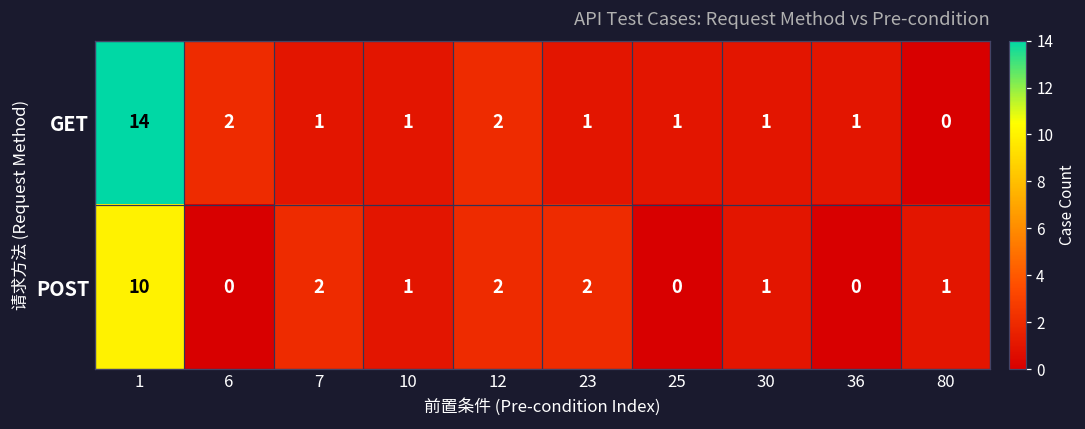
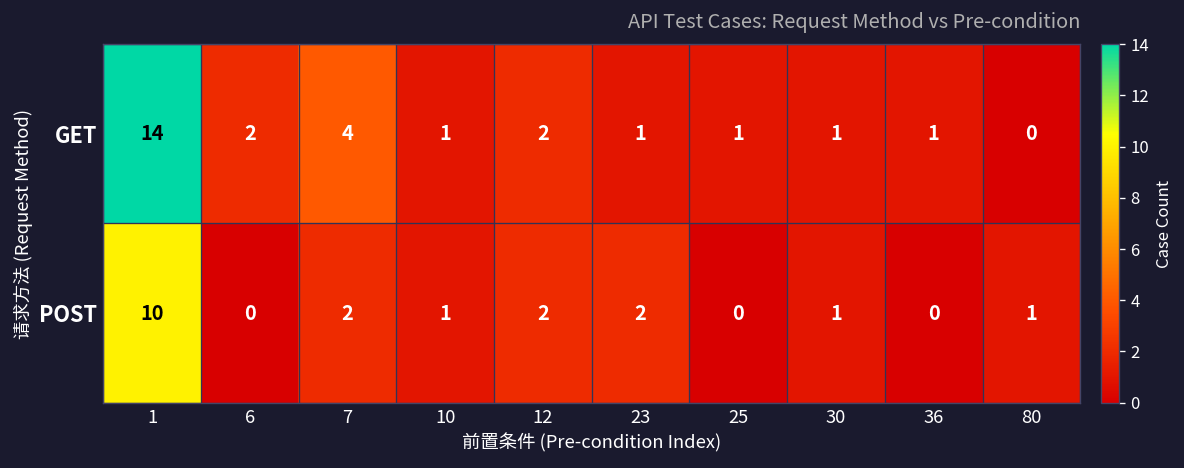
  {
    "GET": {
      "1": 14,
      "6": 2,
-     "7": 1,
+     "7": 4,
      "10": 1,
      "12": 2,
      "23": 1,
      "25": 1,
      "30": 1,
      "36": 1,
      "80": 0
    },
    "POST": {
      "1": 10,
      "6": 0,
      "7": 2,
      "10": 1,
      "12": 2,
      "23": 2,
      "25": 0,
      "30": 1,
      "36": 0,
      "80": 1
    }
  }
